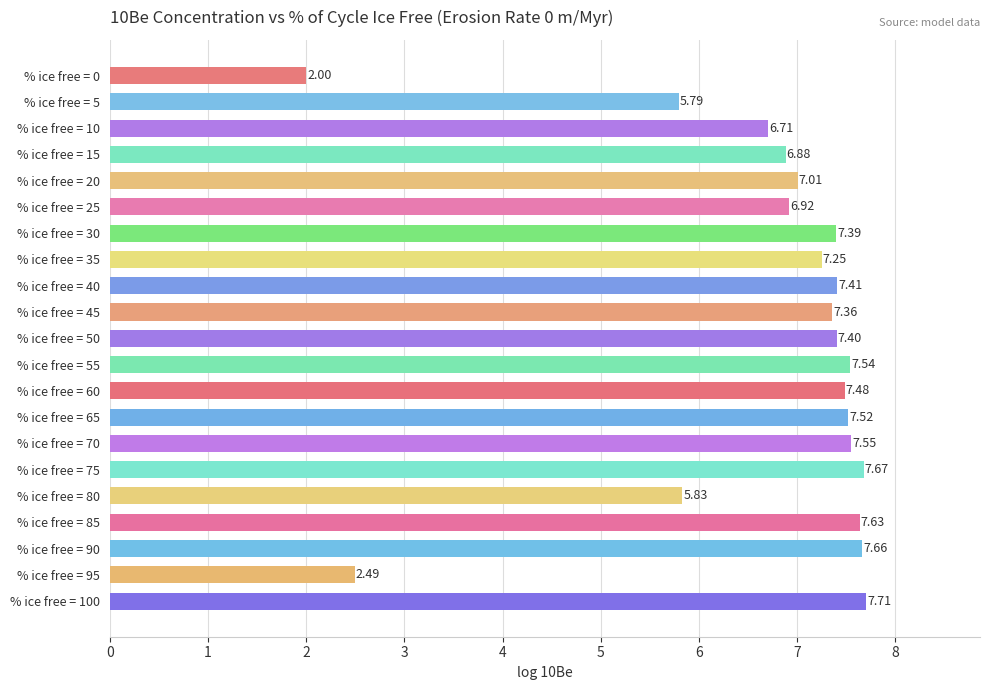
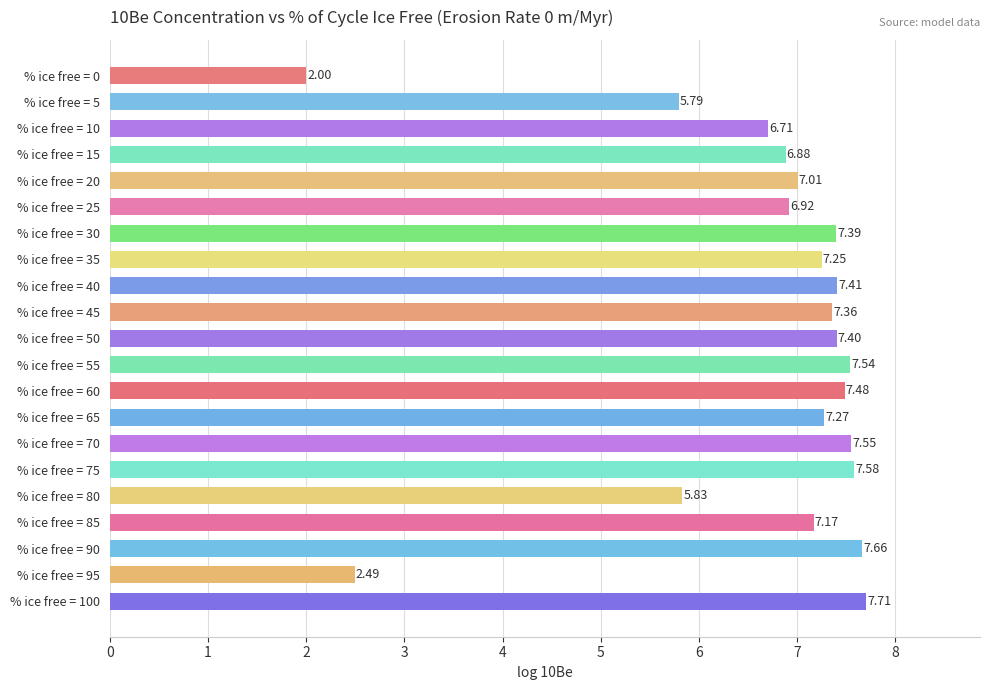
  {
    "% ice free = 0": 2.00,
    "% ice free = 5": 5.79,
    "% ice free = 10": 6.71,
    "% ice free = 15": 6.88,
    "% ice free = 20": 7.01,
    "% ice free = 25": 6.92,
    "% ice free = 30": 7.39,
    "% ice free = 35": 7.25,
    "% ice free = 40": 7.41,
    "% ice free = 45": 7.36,
    "% ice free = 50": 7.40,
    "% ice free = 55": 7.54,
    "% ice free = 60": 7.48,
-   "% ice free = 65": 7.52,
+   "% ice free = 65": 7.27,
    "% ice free = 70": 7.55,
-   "% ice free = 75": 7.67,
+   "% ice free = 75": 7.58,
    "% ice free = 80": 5.83,
-   "% ice free = 85": 7.63,
+   "% ice free = 85": 7.17,
    "% ice free = 90": 7.66,
    "% ice free = 95": 2.49,
    "% ice free = 100": 7.71
  }
